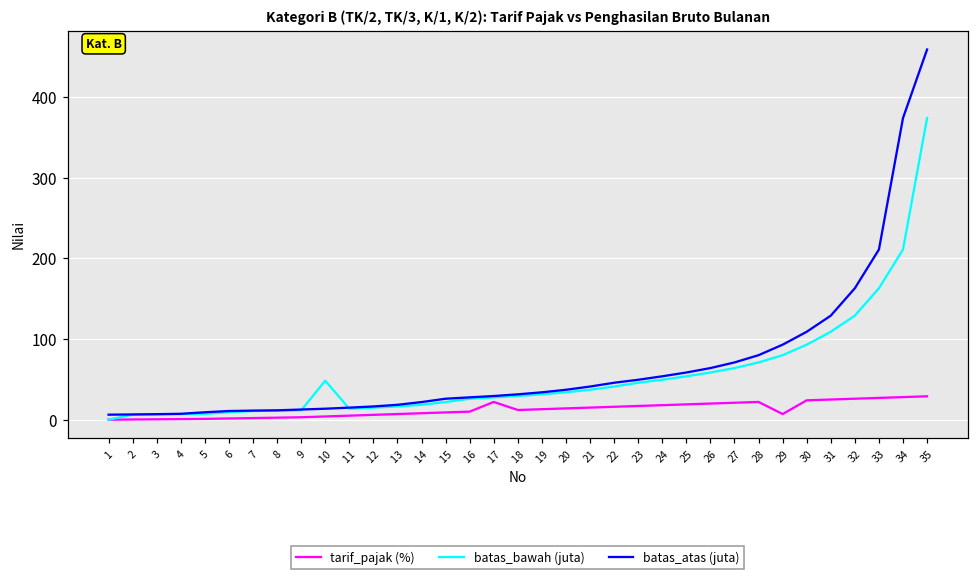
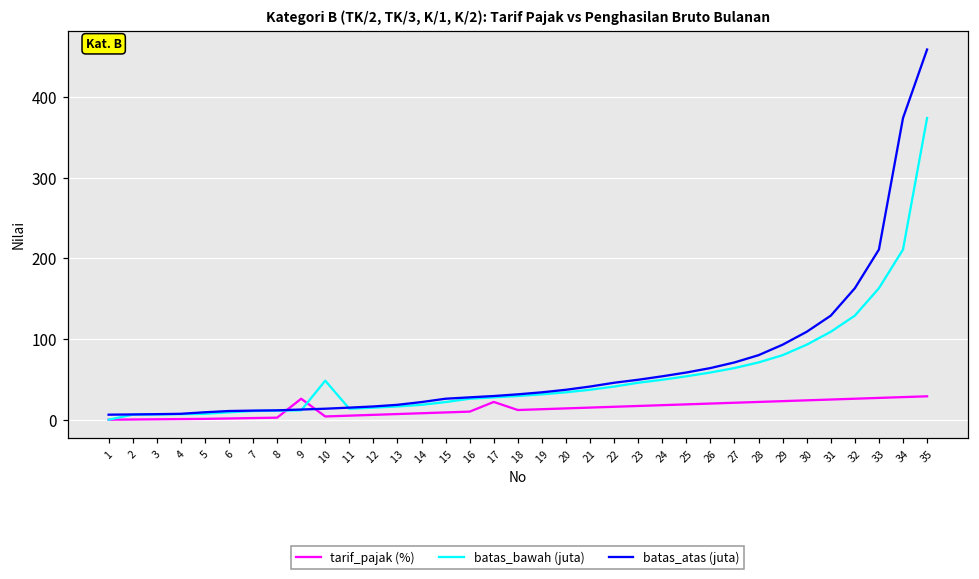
  {
    "tarif_pajak (%)": {
      "2": 0,
      "3": 0,
      "4": 0,
      "5": 0,
      "6": 0,
      "7": 0,
      "8": 0,
-     "9": 0,
+     "9": 30,
      "10": 0,
      "11": 10,
      "12": 10,
      "13": 10,
      "14": 10,
      "15": 10,
      "16": 10,
      "17": 20,
      "18": 10,
      "19": 10,
      "20": 10,
      "21": 20,
      "22": 20,
      "23": 20,
      "24": 20,
      "25": 20,
      "26": 20,
      "27": 20,
      "28": 20,
-     "29": 10,
+     "29": 20,
      "30": 20,
      "31": 30,
      "32": 30,
      "33": 30,
      "34": 30,
      "35": 30
    },
    "batas_bawah (juta)": {
      "10": 50,
      "15": 20,
      "21": 40,
      "22": 40,
      "23": 50,
      "24": 50,
      "25": 50,
      "26": 60,
      "27": 60,
      "28": 70,
      "29": 80,
      "30": 90,
      "31": 110,
      "32": 130,
      "33": 160,
      "34": 210,
      "35": 370
    },
    "batas_atas (juta)": {
      "1": 10,
      "10": 10,
      "15": 30,
      "21": 40,
      "22": 50,
      "23": 50,
      "24": 50,
      "25": 60,
      "26": 60,
      "27": 70,
      "28": 80,
      "29": 90,
      "30": 110,
      "31": 130,
      "32": 160,
      "33": 210,
      "34": 370,
      "35": 460
    }
  }
